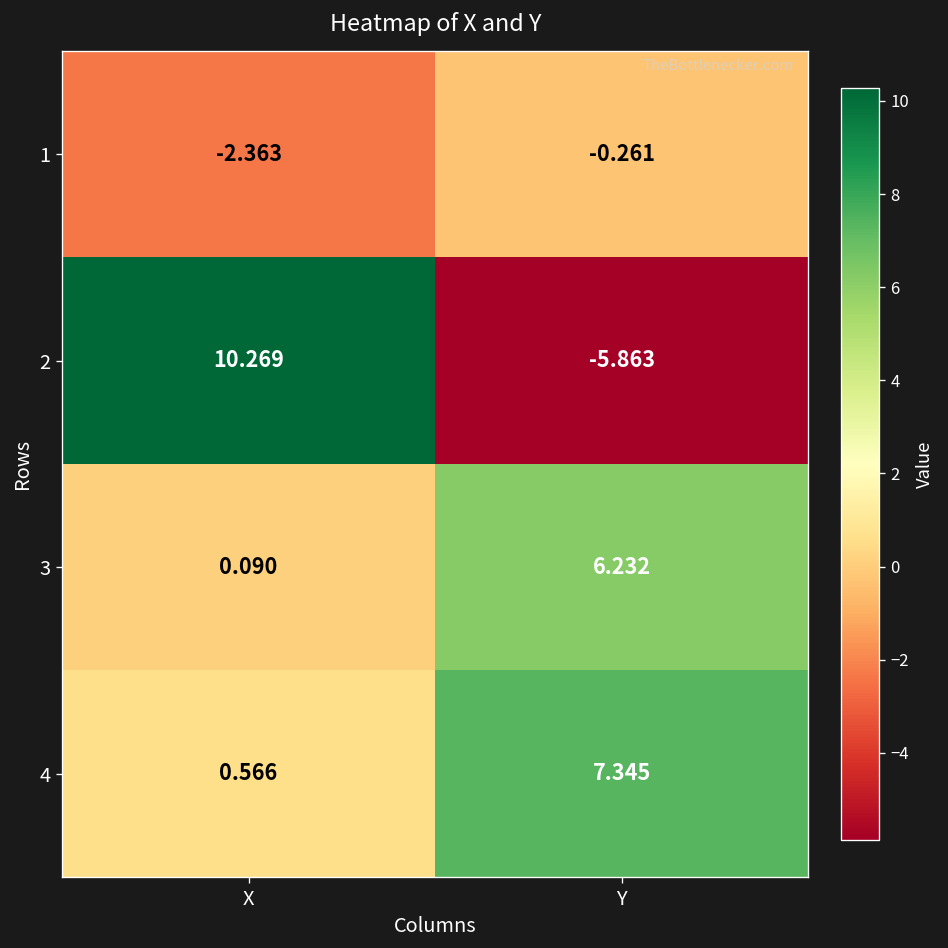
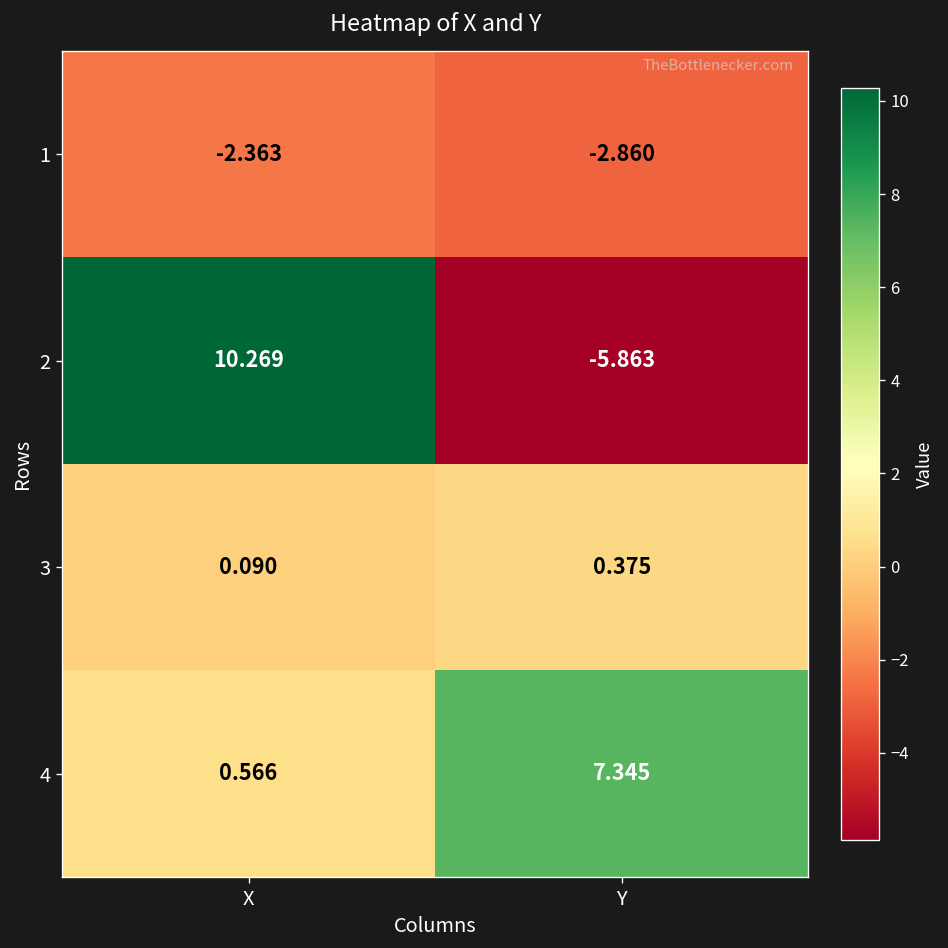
  {
    "1": {
      "X": -2.363,
-     "Y": -0.261
+     "Y": -2.860
    },
    "2": {
      "X": 10.269,
      "Y": -5.863
    },
    "3": {
      "X": 0.090,
-     "Y": 6.232
+     "Y": 0.375
    },
    "4": {
      "X": 0.566,
      "Y": 7.345
    }
  }
